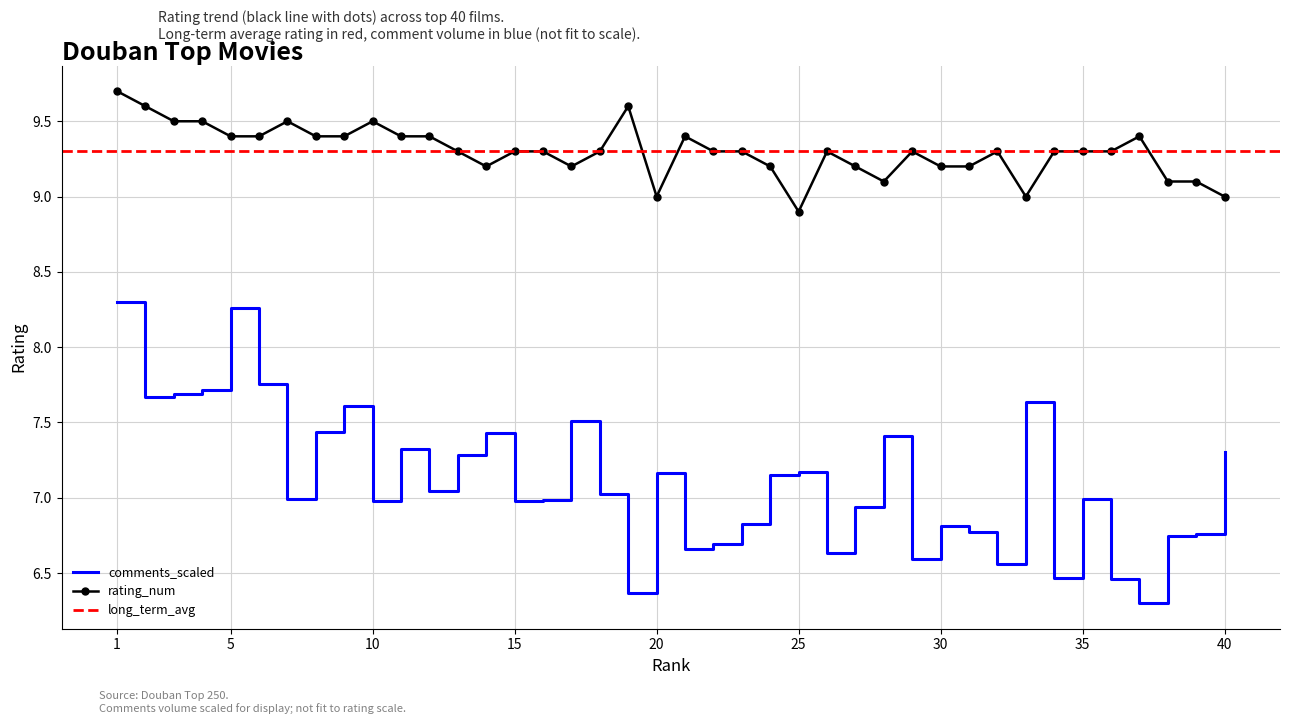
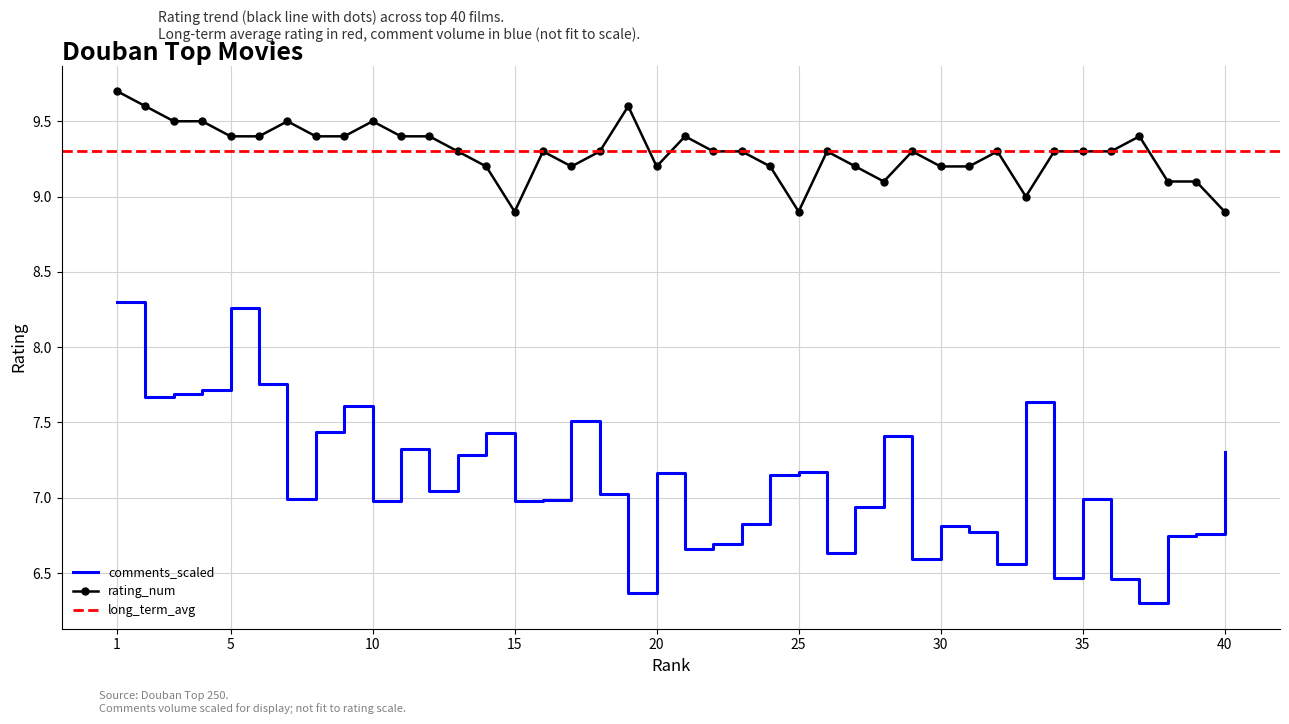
  {
    "comments_scaled": {
      "1": 8.3,
      "5": 8.26,
      "10": 6.98,
      "15": 6.98,
      "20": 7.16,
      "25": 7.17,
      "30": 6.8,
      "35": 7.0,
      "40": 7.3
    },
    "rating_num": {
      "1": 9.7,
      "5": 9.4,
      "10": 9.5,
-     "15": 9.3,
-     "20": 9.0,
+     "15": 8.9,
+     "20": 9.2,
      "25": 8.9,
      "30": 9.2,
      "35": 9.3,
-     "40": 9.0
+     "40": 8.9
    }
  }
